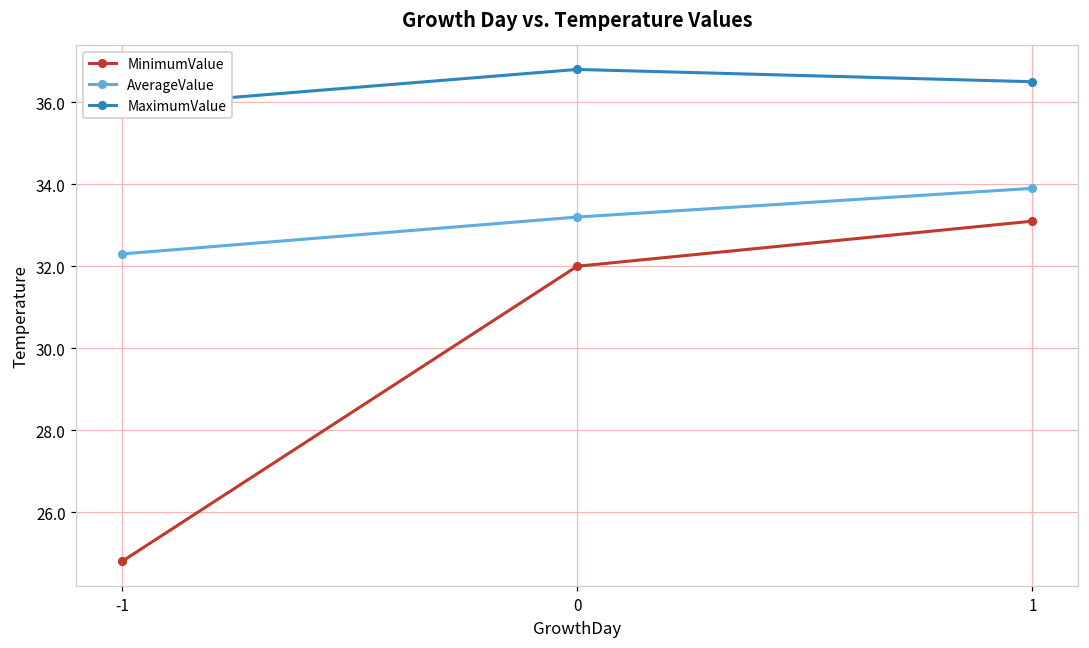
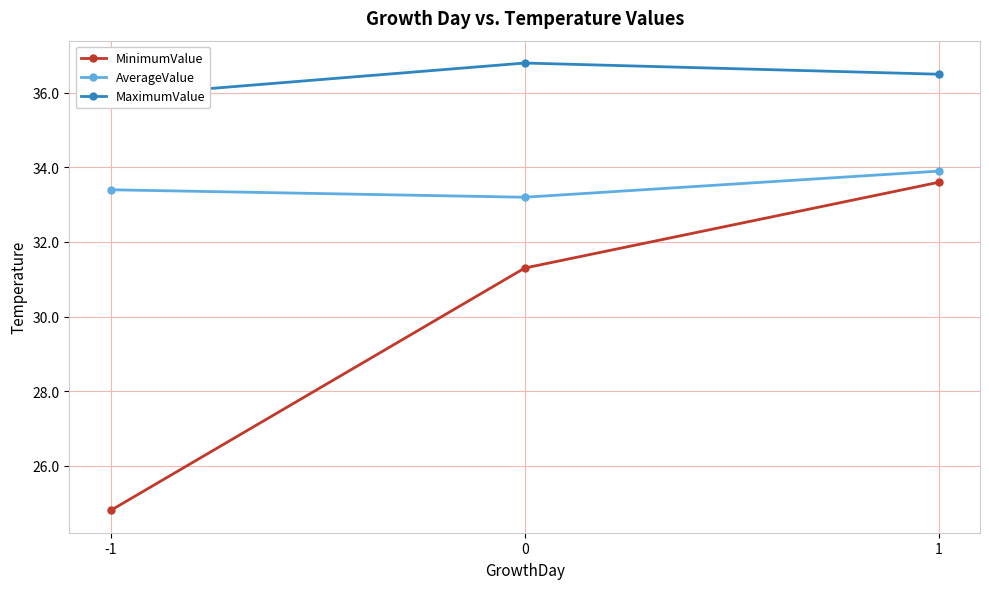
  {
    "MinimumValue": {
      "-1": 24.8,
-     "0": 32.0,
-     "1": 33.1
+     "0": 31.3,
+     "1": 33.6
    },
    "AverageValue": {
-     "-1": 32.3,
+     "-1": 33.4,
      "0": 33.2,
      "1": 33.9
    },
    "MaximumValue": {
      "0": 36.8,
      "1": 36.5
    }
  }
